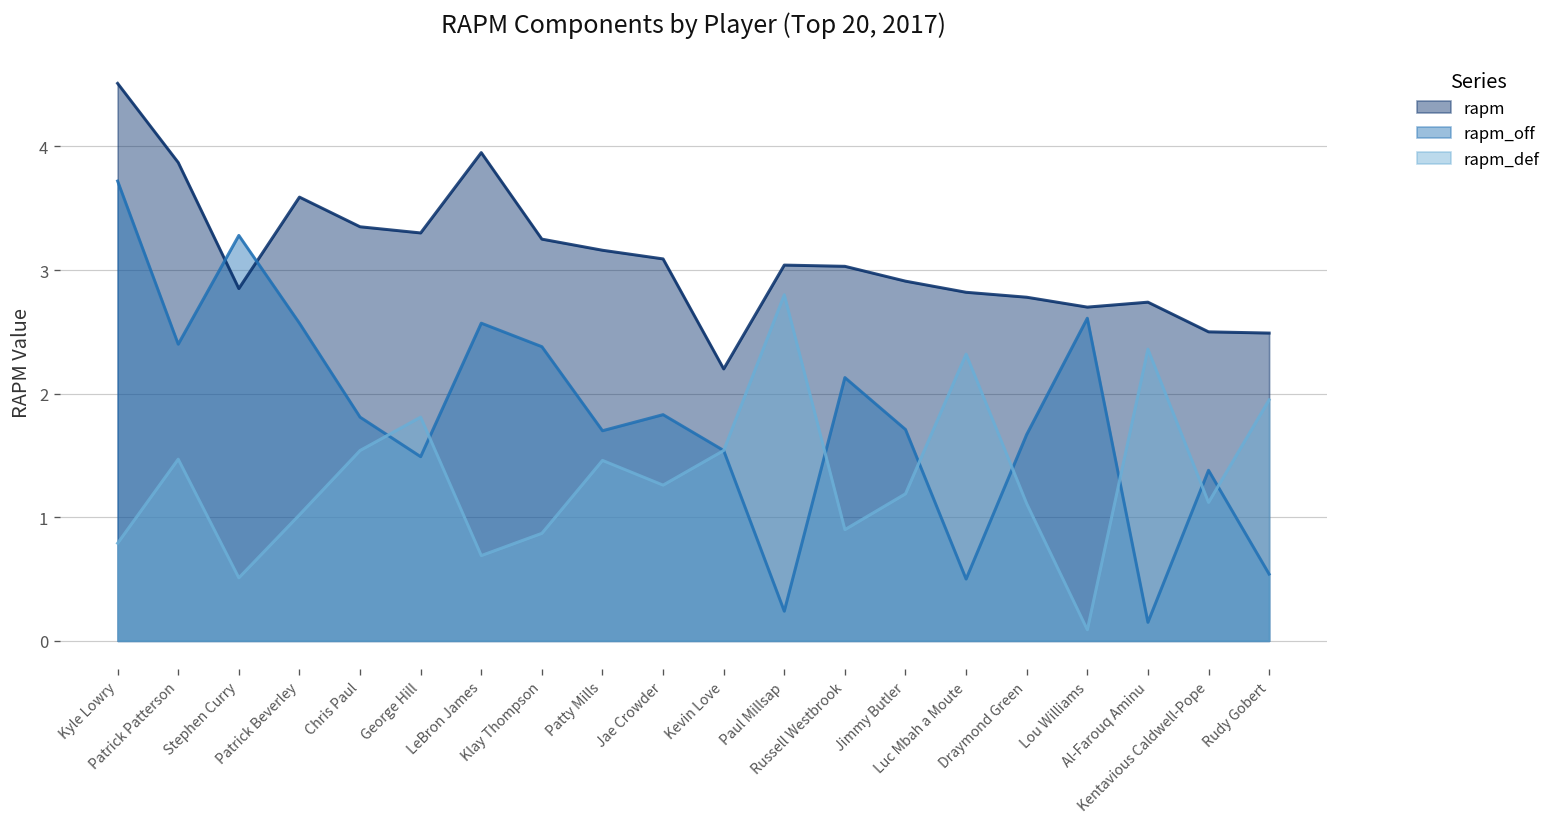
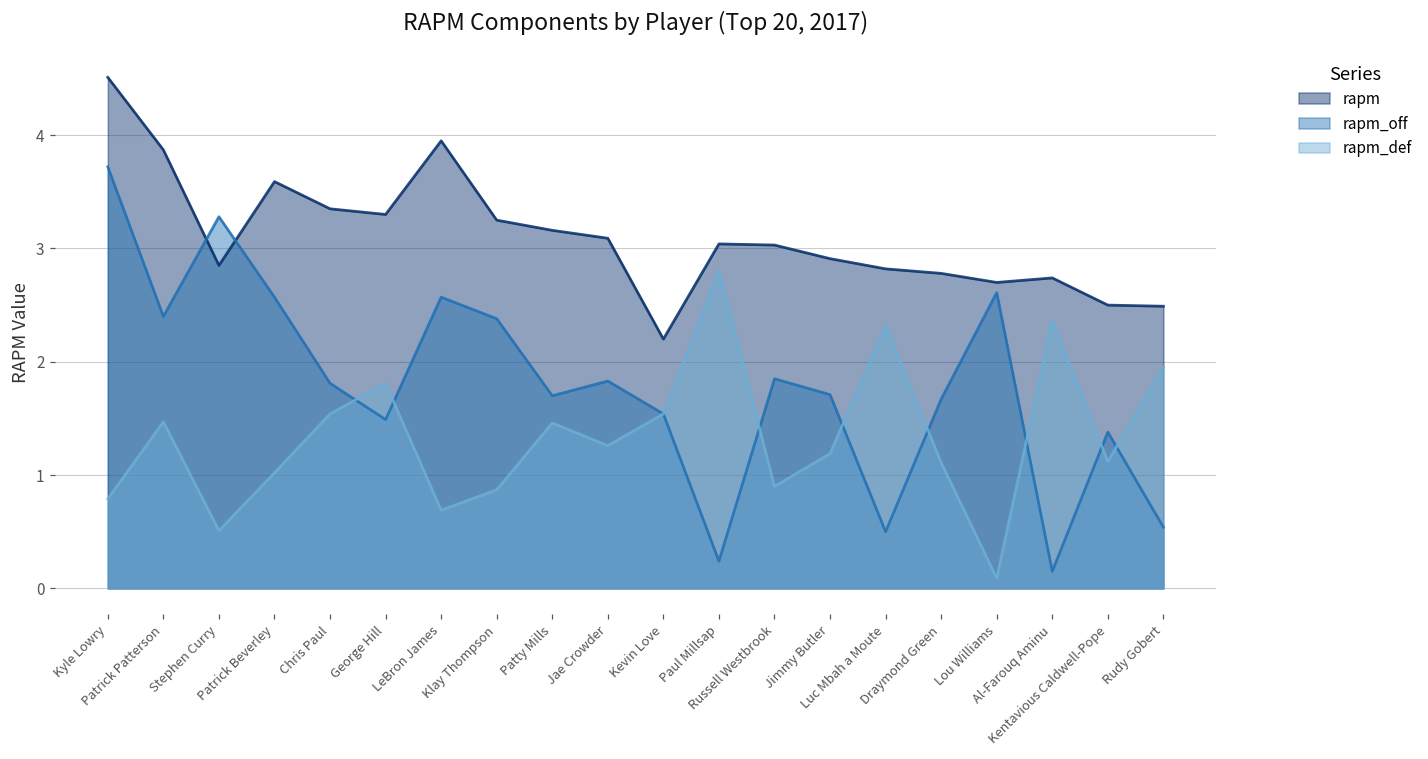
  {
    "rapm": {
      "Kyle Lowry": 4.51,
      "Patrick Patterson": 3.87,
      "Stephen Curry": 2.85,
      "Patrick Beverley": 3.59,
      "Chris Paul": 3.35,
      "George Hill": 3.30,
      "LeBron James": 3.95,
      "Klay Thompson": 3.25,
      "Patty Mills": 3.16,
      "Jae Crowder": 3.09,
      "Kevin Love": 2.20,
      "Paul Millsap": 3.04,
      "Russell Westbrook": 3.03,
      "Jimmy Butler": 2.91,
      "Luc Mbah a Moute": 2.82,
      "Draymond Green": 2.78,
      "Lou Williams": 2.70,
      "Al-Farouq Aminu": 2.74,
      "Kentavious Caldwell-Pope": 2.50,
      "Rudy Gobert": 2.49
    },
    "rapm_off": {
      "Kyle Lowry": 3.72,
      "Patrick Patterson": 2.40,
      "Stephen Curry": 3.28,
      "Patrick Beverley": 2.57,
      "Chris Paul": 1.81,
      "George Hill": 1.49,
      "LeBron James": 2.57,
      "Klay Thompson": 2.38,
      "Patty Mills": 1.70,
      "Jae Crowder": 1.83,
      "Paul Millsap": 0.24,
-     "Russell Westbrook": 2.13,
+     "Russell Westbrook": 1.85,
      "Jimmy Butler": 1.71,
      "Luc Mbah a Moute": 0.50,
      "Draymond Green": 1.67,
      "Lou Williams": 2.61,
      "Al-Farouq Aminu": 0.15,
      "Kentavious Caldwell-Pope": 1.38,
      "Rudy Gobert": 0.54
    },
    "rapm_def": {
      "Kyle Lowry": 0.79,
      "Patrick Patterson": 1.47,
      "Stephen Curry": 0.51,
      "Patrick Beverley": 1.02,
      "Chris Paul": 1.54,
      "George Hill": 1.81,
      "LeBron James": 0.69,
      "Klay Thompson": 0.87,
      "Patty Mills": 1.46,
      "Jae Crowder": 1.26,
      "Paul Millsap": 2.80,
      "Russell Westbrook": 0.90,
      "Jimmy Butler": 1.19,
      "Luc Mbah a Moute": 2.32,
      "Draymond Green": 1.11,
      "Lou Williams": 0.09,
      "Al-Farouq Aminu": 2.36,
      "Kentavious Caldwell-Pope": 1.12,
      "Rudy Gobert": 1.95
    }
  }
